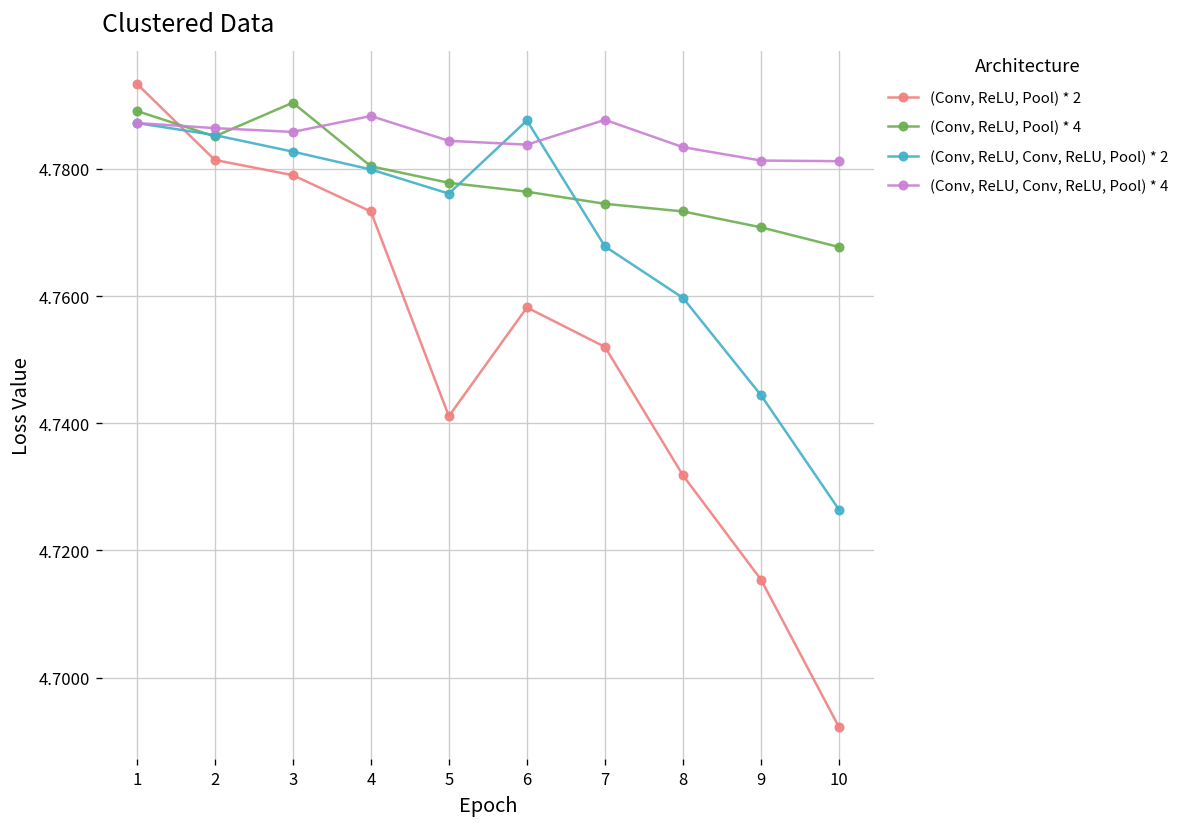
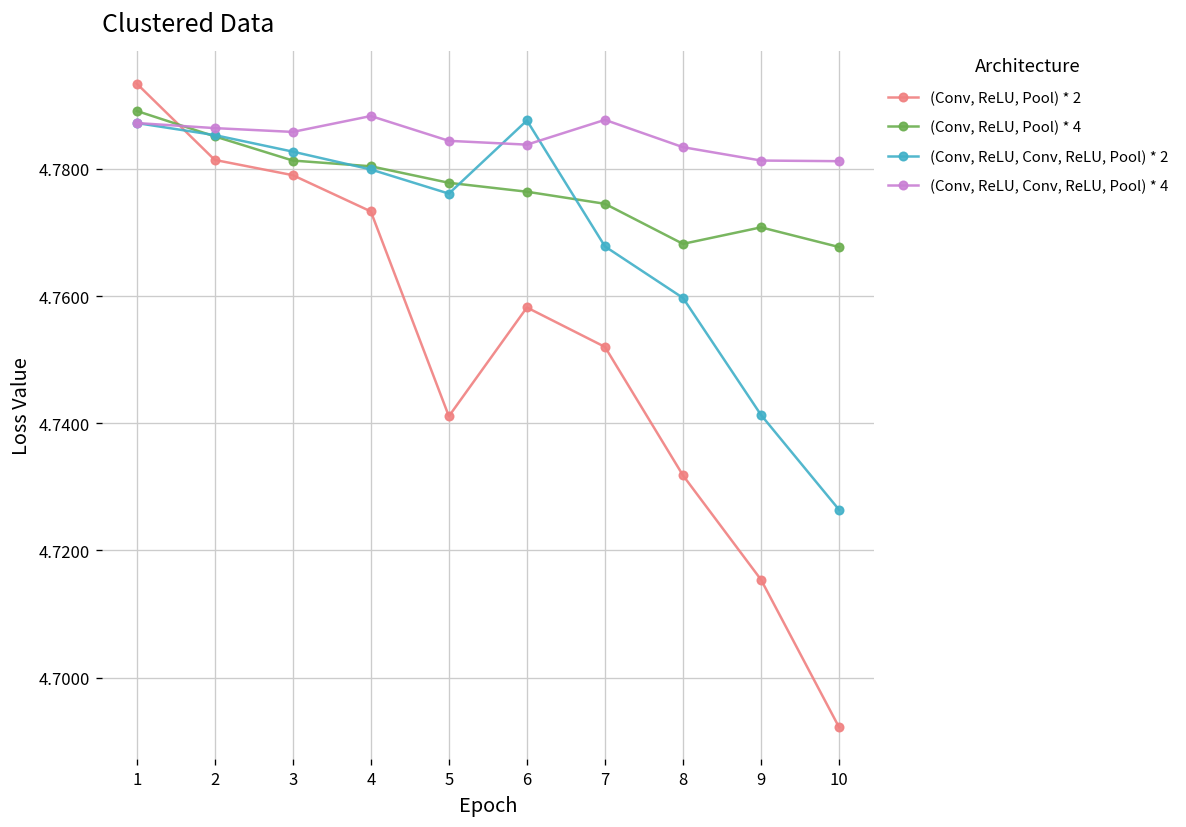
  {
    "(Conv, ReLU, Pool) * 2": {
      "1": 4.793,
      "2": 4.781,
      "3": 4.779,
      "4": 4.773,
      "5": 4.741,
      "6": 4.758,
      "7": 4.752,
      "8": 4.732,
      "9": 4.715,
      "10": 4.692
    },
    "(Conv, ReLU, Pool) * 4": {
      "1": 4.789,
-     "3": 4.790,
+     "3": 4.781,
      "4": 4.780,
      "5": 4.778,
      "6": 4.776,
      "7": 4.775,
-     "8": 4.773,
+     "8": 4.768,
      "9": 4.771,
      "10": 4.768
    },
    "(Conv, ReLU, Conv, ReLU, Pool) * 2": {
      "3": 4.783,
      "4": 4.780,
      "5": 4.776,
      "6": 4.788,
      "7": 4.768,
      "8": 4.760,
-     "9": 4.744,
+     "9": 4.741,
      "10": 4.726
    },
    "(Conv, ReLU, Conv, ReLU, Pool) * 4": {
      "2": 4.786,
      "3": 4.786,
      "4": 4.788,
      "5": 4.784,
      "6": 4.784,
      "7": 4.788,
      "8": 4.783,
      "9": 4.781,
      "10": 4.781
    }
  }
